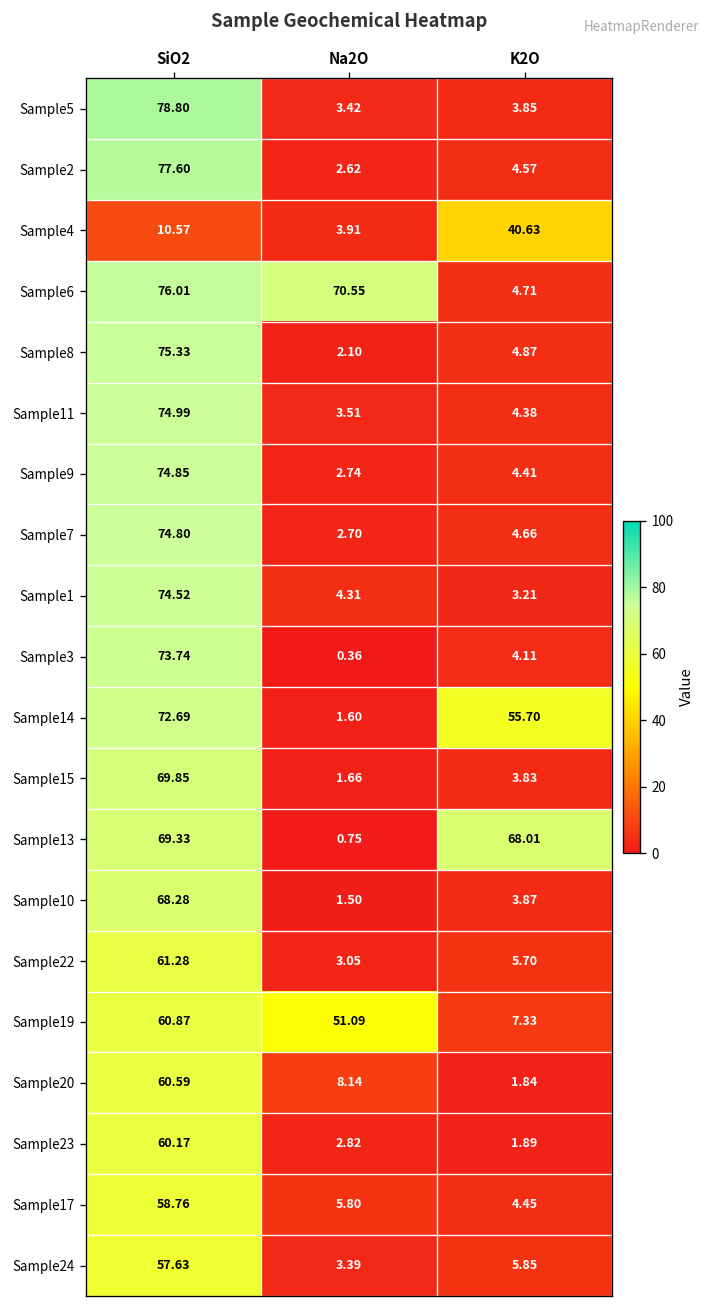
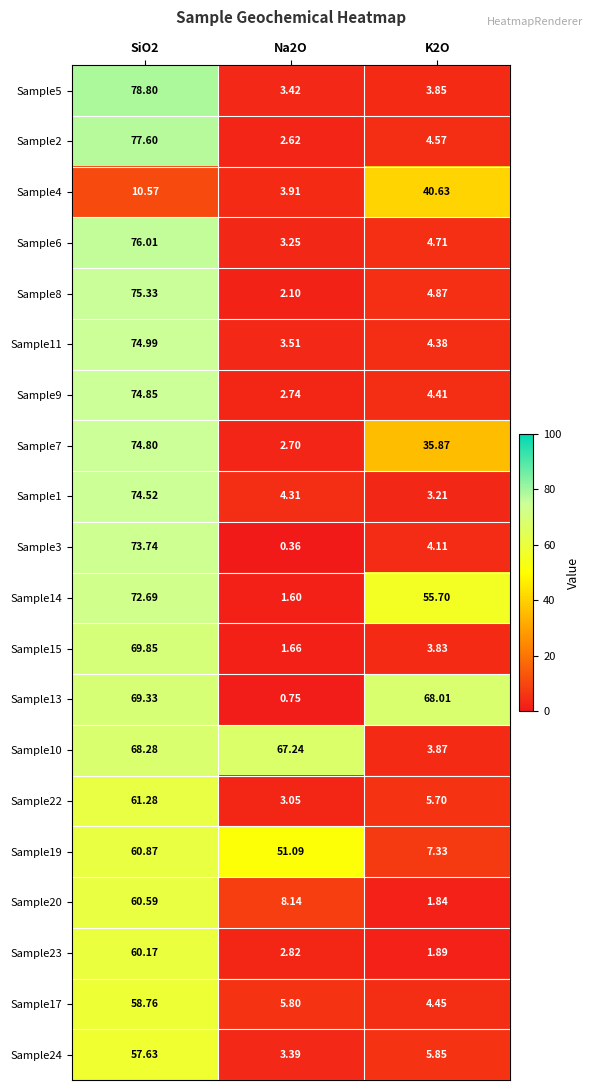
  {
    "Sample5": {
      "SiO2": 78.80,
      "Na2O": 3.42,
      "K2O": 3.85
    },
    "Sample2": {
      "SiO2": 77.60,
      "Na2O": 2.62,
      "K2O": 4.57
    },
    "Sample4": {
      "SiO2": 10.57,
      "Na2O": 3.91,
      "K2O": 40.63
    },
    "Sample6": {
      "SiO2": 76.01,
-     "Na2O": 70.55,
+     "Na2O": 3.25,
      "K2O": 4.71
    },
    "Sample8": {
      "SiO2": 75.33,
      "Na2O": 2.10,
      "K2O": 4.87
    },
    "Sample11": {
      "SiO2": 74.99,
      "Na2O": 3.51,
      "K2O": 4.38
    },
    "Sample9": {
      "SiO2": 74.85,
      "Na2O": 2.74,
      "K2O": 4.41
    },
    "Sample7": {
      "SiO2": 74.80,
      "Na2O": 2.70,
-     "K2O": 4.66
+     "K2O": 35.87
    },
    "Sample1": {
      "SiO2": 74.52,
      "Na2O": 4.31,
      "K2O": 3.21
    },
    "Sample3": {
      "SiO2": 73.74,
      "Na2O": 0.36,
      "K2O": 4.11
    },
    "Sample14": {
      "SiO2": 72.69,
      "Na2O": 1.60,
      "K2O": 55.70
    },
    "Sample15": {
      "SiO2": 69.85,
      "Na2O": 1.66,
      "K2O": 3.83
    },
    "Sample13": {
      "SiO2": 69.33,
      "Na2O": 0.75,
      "K2O": 68.01
    },
    "Sample10": {
      "SiO2": 68.28,
-     "Na2O": 1.50,
+     "Na2O": 67.24,
      "K2O": 3.87
    },
    "Sample22": {
      "SiO2": 61.28,
      "Na2O": 3.05,
      "K2O": 5.70
    },
    "Sample19": {
      "SiO2": 60.87,
      "Na2O": 51.09,
      "K2O": 7.33
    },
    "Sample20": {
      "SiO2": 60.59,
      "Na2O": 8.14,
      "K2O": 1.84
    },
    "Sample23": {
      "SiO2": 60.17,
      "Na2O": 2.82,
      "K2O": 1.89
    },
    "Sample17": {
      "SiO2": 58.76,
      "Na2O": 5.80,
      "K2O": 4.45
    },
    "Sample24": {
      "SiO2": 57.63,
      "Na2O": 3.39,
      "K2O": 5.85
    }
  }
